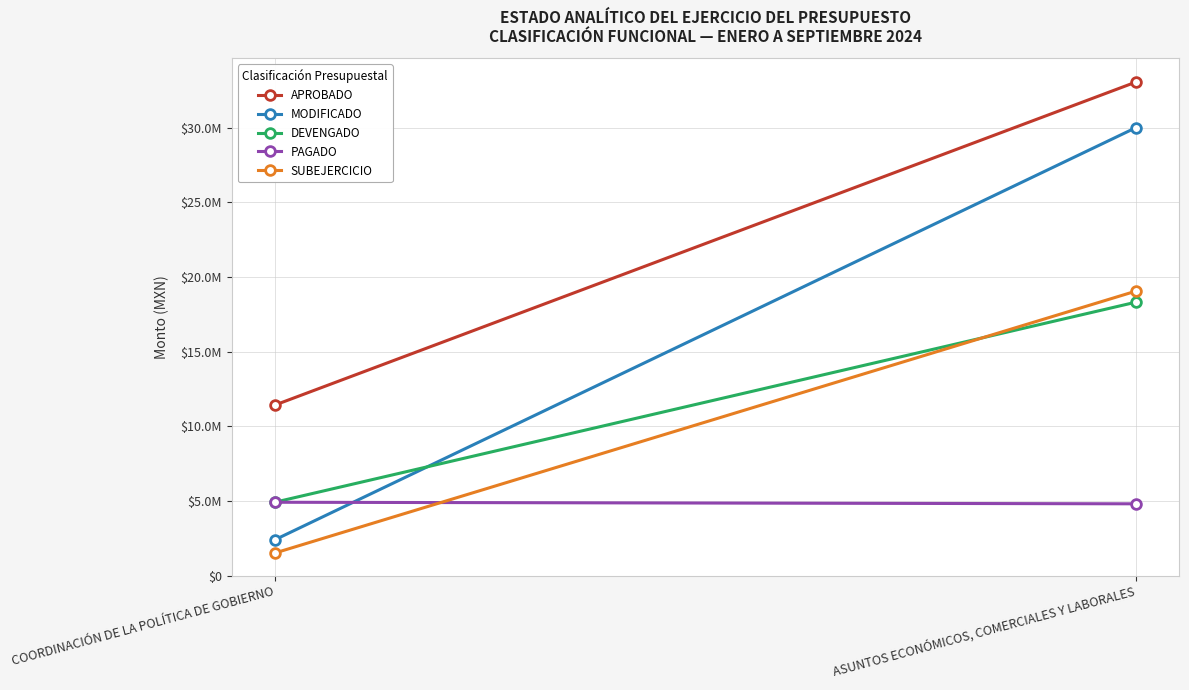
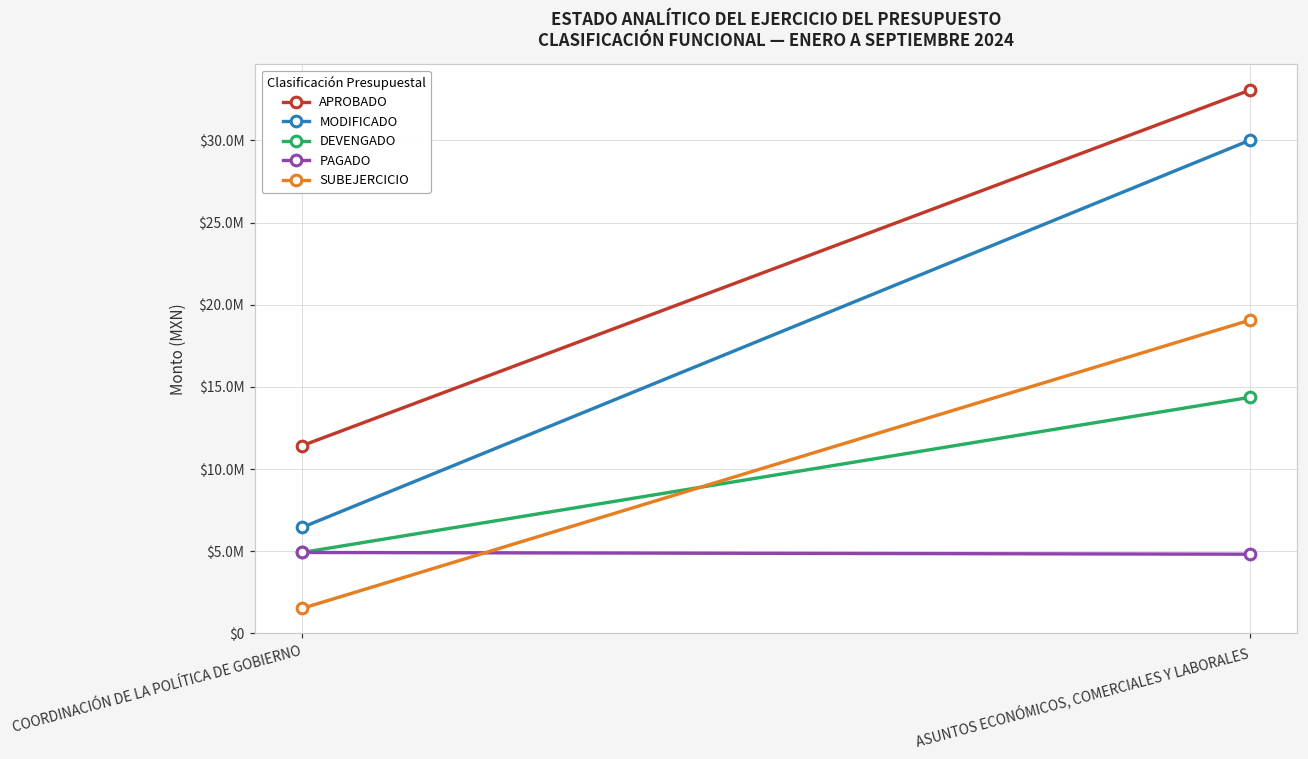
  {
    "APROBADO": {
      "COORDINACIÓN DE LA POLÍTICA DE GOBIERNO": "$11400000",
      "ASUNTOS ECONÓMICOS, COMERCIALES Y LABORALES": "$33100000"
    },
    "MODIFICADO": {
-     "COORDINACIÓN DE LA POLÍTICA DE GOBIERNO": "$2400000",
+     "COORDINACIÓN DE LA POLÍTICA DE GOBIERNO": "$6500000",
      "ASUNTOS ECONÓMICOS, COMERCIALES Y LABORALES": "$30000000"
    },
    "DEVENGADO": {
-     "ASUNTOS ECONÓMICOS, COMERCIALES Y LABORALES": "$18300000"
+     "ASUNTOS ECONÓMICOS, COMERCIALES Y LABORALES": "$14400000"
    },
    "PAGADO": {
      "ASUNTOS ECONÓMICOS, COMERCIALES Y LABORALES": "$4800000"
    },
    "SUBEJERCICIO": {
      "COORDINACIÓN DE LA POLÍTICA DE GOBIERNO": "$1500000",
      "ASUNTOS ECONÓMICOS, COMERCIALES Y LABORALES": "$19100000"
    }
  }
